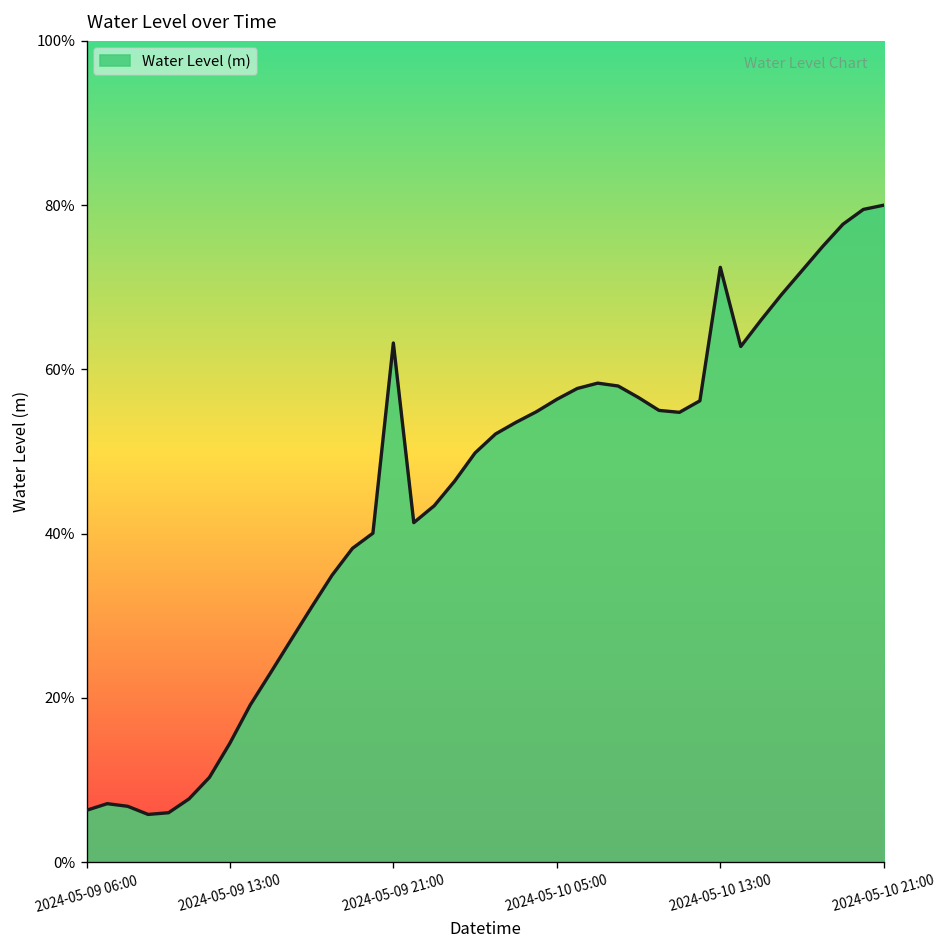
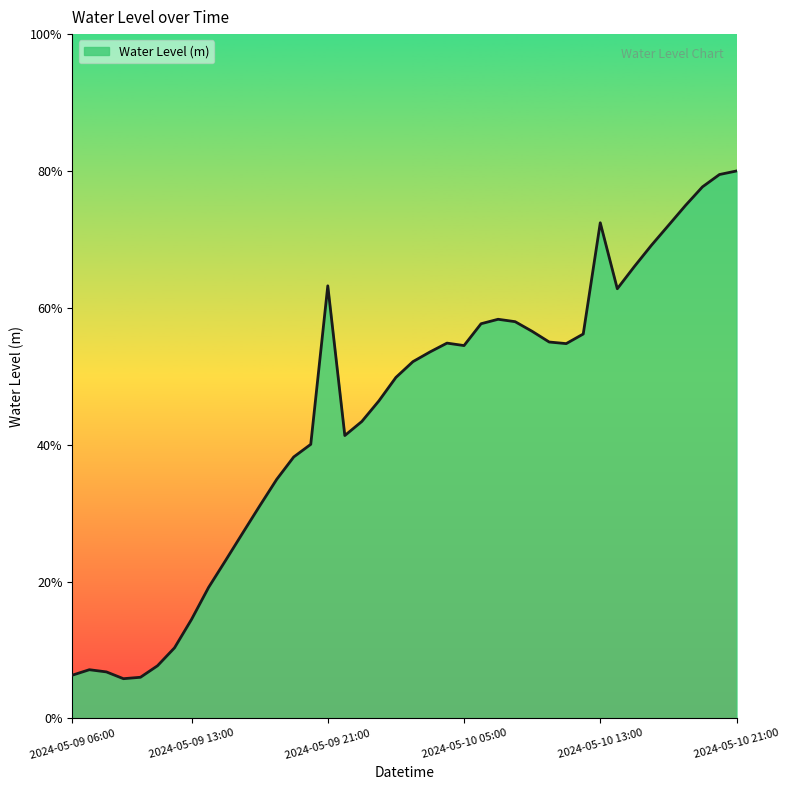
  {
    "2024-05-09 06:00": "6%",
    "2024-05-09 13:00": "14%",
    "2024-05-09 21:00": "63%",
-   "2024-05-10 05:00": "56%",
+   "2024-05-10 05:00": "54%",
    "2024-05-10 13:00": "72%",
    "2024-05-10 21:00": "80%"
  }
